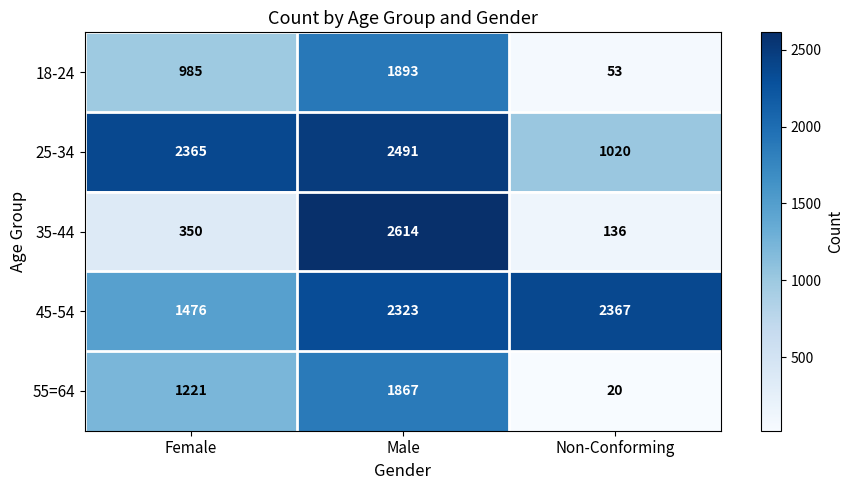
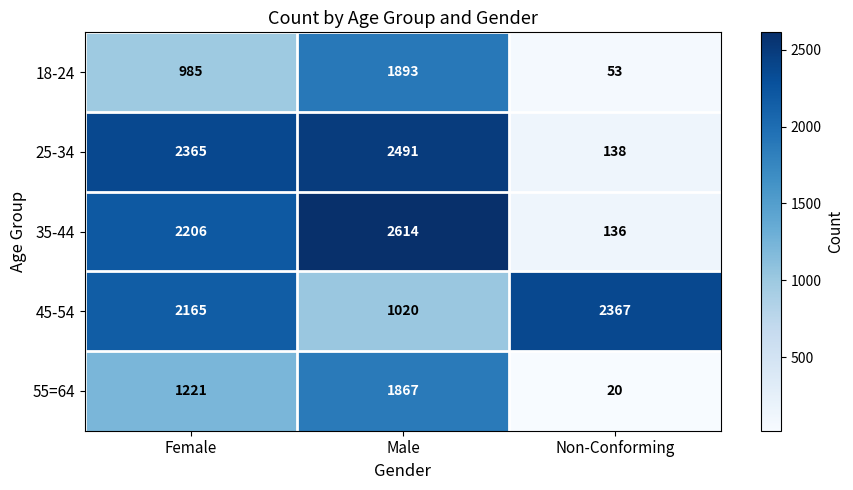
  {
    "18-24": {
      "Female": 985,
      "Male": 1893,
      "Non-Conforming": 53
    },
    "25-34": {
      "Female": 2365,
      "Male": 2491,
-     "Non-Conforming": 1020
+     "Non-Conforming": 138
    },
    "35-44": {
-     "Female": 350,
+     "Female": 2206,
      "Male": 2614,
      "Non-Conforming": 136
    },
    "45-54": {
-     "Female": 1476,
-     "Male": 2323,
+     "Female": 2165,
+     "Male": 1020,
      "Non-Conforming": 2367
    },
    "55=64": {
      "Female": 1221,
      "Male": 1867,
      "Non-Conforming": 20
    }
  }
